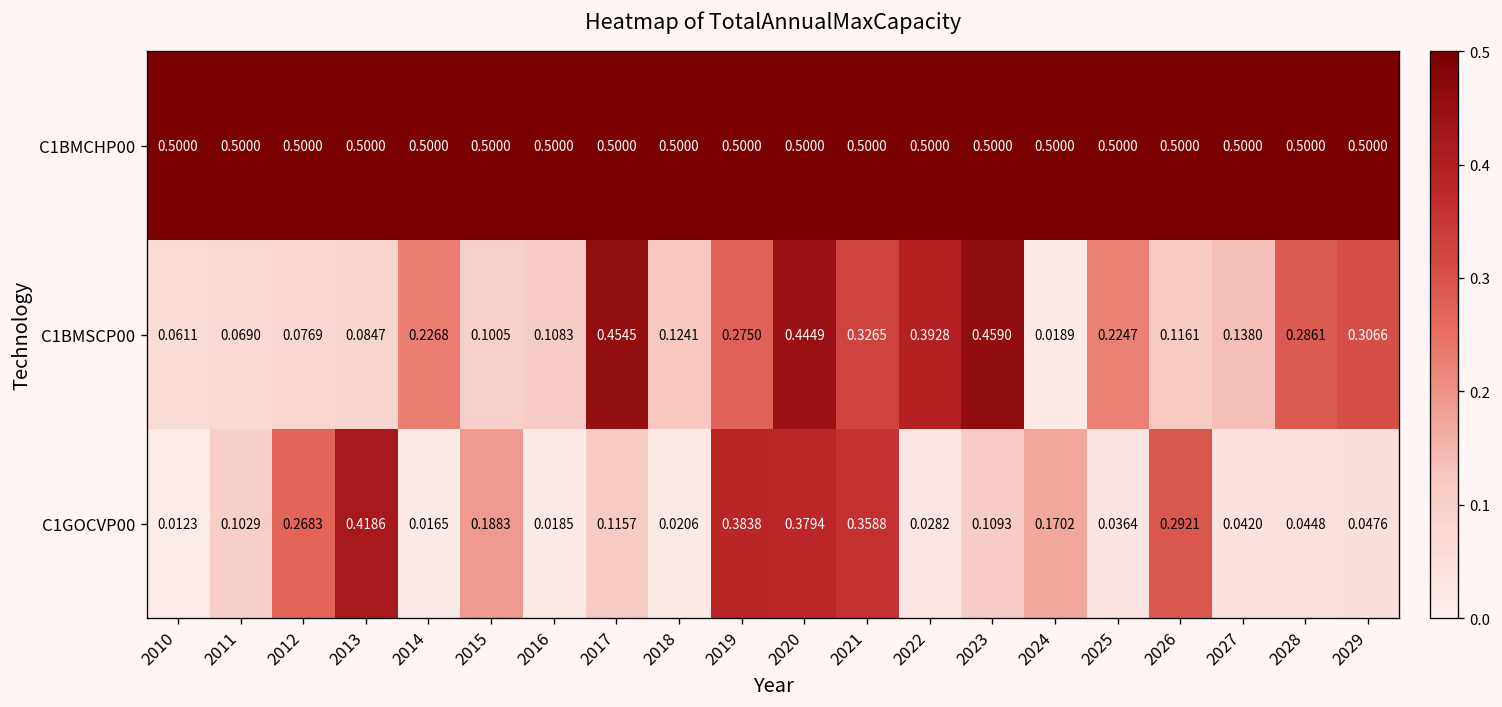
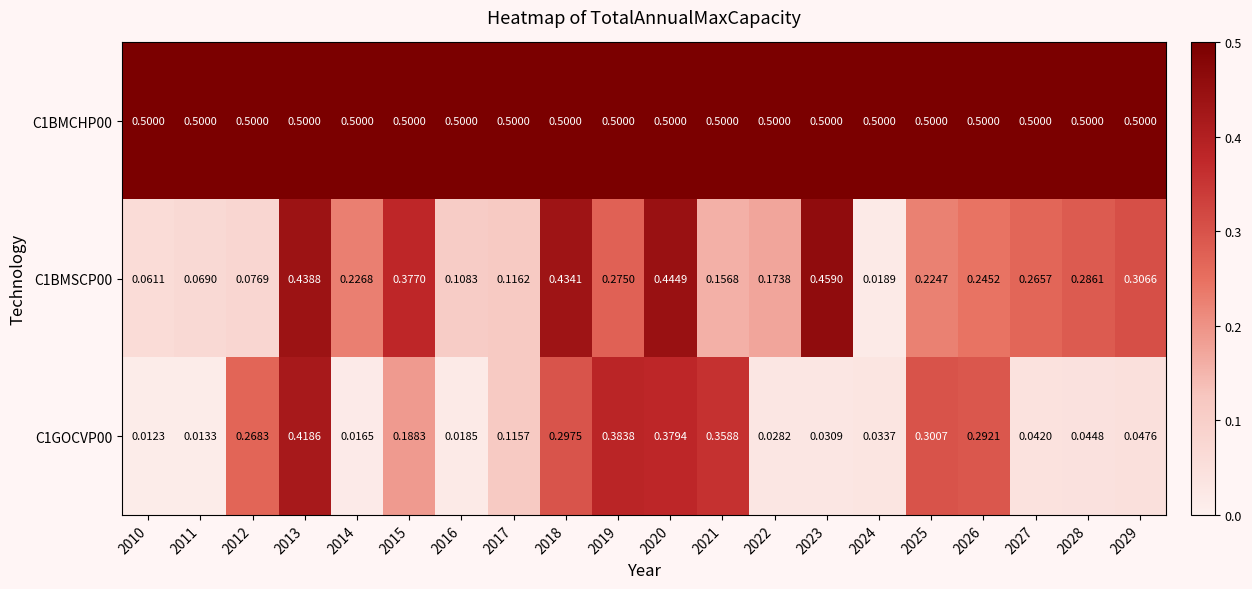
  {
    "C1BMCHP00": {
      "2010": 0.5000,
      "2011": 0.5000,
      "2012": 0.5000,
      "2013": 0.5000,
      "2014": 0.5000,
      "2015": 0.5000,
      "2016": 0.5000,
      "2017": 0.5000,
      "2018": 0.5000,
      "2019": 0.5000,
      "2020": 0.5000,
      "2021": 0.5000,
      "2022": 0.5000,
      "2023": 0.5000,
      "2024": 0.5000,
      "2025": 0.5000,
      "2026": 0.5000,
      "2027": 0.5000,
      "2028": 0.5000,
      "2029": 0.5000
    },
    "C1BMSCP00": {
      "2010": 0.0611,
      "2011": 0.0690,
      "2012": 0.0769,
-     "2013": 0.0847,
+     "2013": 0.4388,
      "2014": 0.2268,
-     "2015": 0.1005,
+     "2015": 0.3770,
      "2016": 0.1083,
-     "2017": 0.4545,
-     "2018": 0.1241,
+     "2017": 0.1162,
+     "2018": 0.4341,
      "2019": 0.2750,
      "2020": 0.4449,
-     "2021": 0.3265,
-     "2022": 0.3928,
+     "2021": 0.1568,
+     "2022": 0.1738,
      "2023": 0.4590,
      "2024": 0.0189,
      "2025": 0.2247,
-     "2026": 0.1161,
-     "2027": 0.1380,
+     "2026": 0.2452,
+     "2027": 0.2657,
      "2028": 0.2861,
      "2029": 0.3066
    },
    "C1GOCVP00": {
      "2010": 0.0123,
-     "2011": 0.1029,
+     "2011": 0.0133,
      "2012": 0.2683,
      "2013": 0.4186,
      "2014": 0.0165,
      "2015": 0.1883,
      "2016": 0.0185,
      "2017": 0.1157,
-     "2018": 0.0206,
+     "2018": 0.2975,
      "2019": 0.3838,
      "2020": 0.3794,
      "2021": 0.3588,
      "2022": 0.0282,
-     "2023": 0.1093,
-     "2024": 0.1702,
-     "2025": 0.0364,
+     "2023": 0.0309,
+     "2024": 0.0337,
+     "2025": 0.3007,
      "2026": 0.2921,
      "2027": 0.0420,
      "2028": 0.0448,
      "2029": 0.0476
    }
  }
